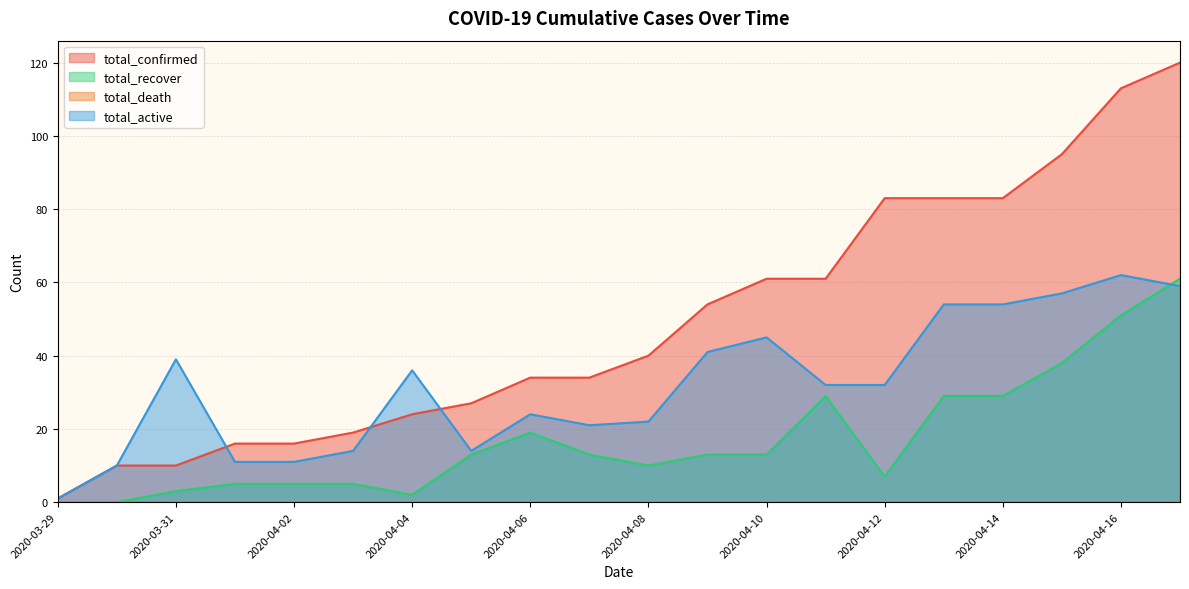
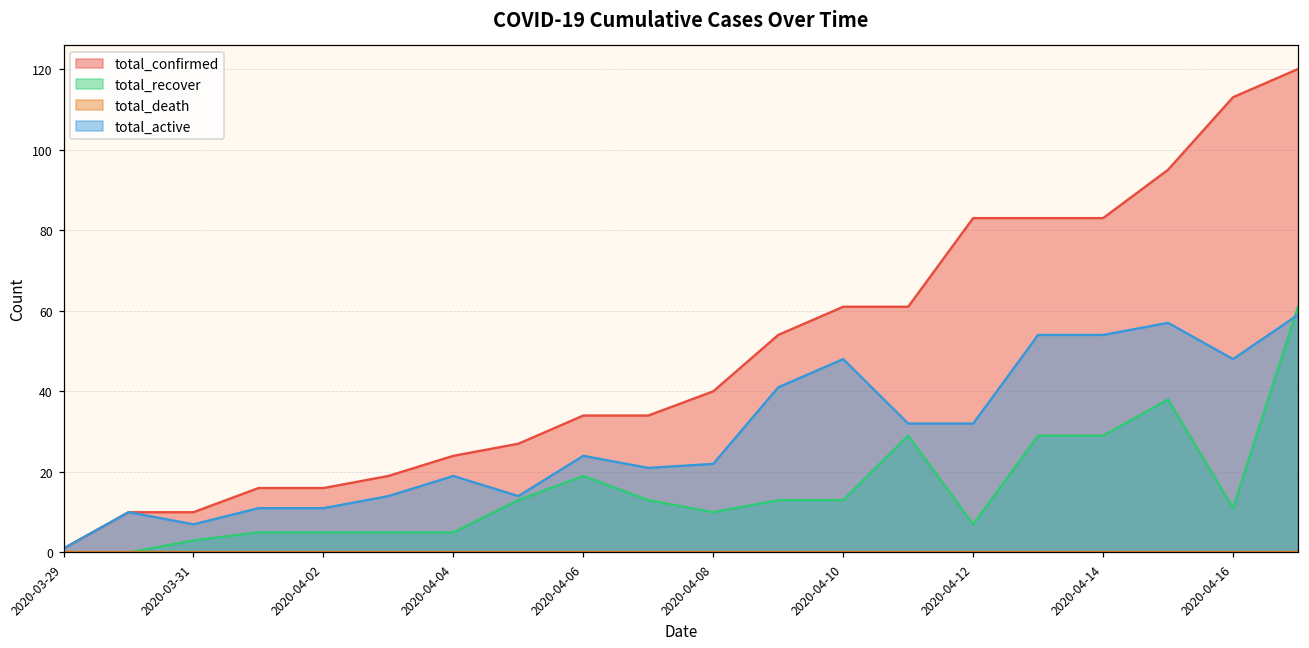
  {
    "total_recover": {
      "2020-03-31": 3,
      "2020-04-02": 5,
-     "2020-04-04": 2,
+     "2020-04-04": 5,
      "2020-04-06": 19,
      "2020-04-08": 10,
      "2020-04-10": 13,
      "2020-04-12": 7,
      "2020-04-14": 29,
-     "2020-04-16": 51
+     "2020-04-16": 11
    },
    "total_active": {
-     "2020-03-31": 39,
+     "2020-03-31": 7,
      "2020-04-02": 11,
-     "2020-04-04": 36,
+     "2020-04-04": 19,
      "2020-04-06": 24,
      "2020-04-08": 22,
-     "2020-04-10": 45,
+     "2020-04-10": 48,
      "2020-04-12": 32,
      "2020-04-14": 54,
-     "2020-04-16": 62
+     "2020-04-16": 48
    }
  }
